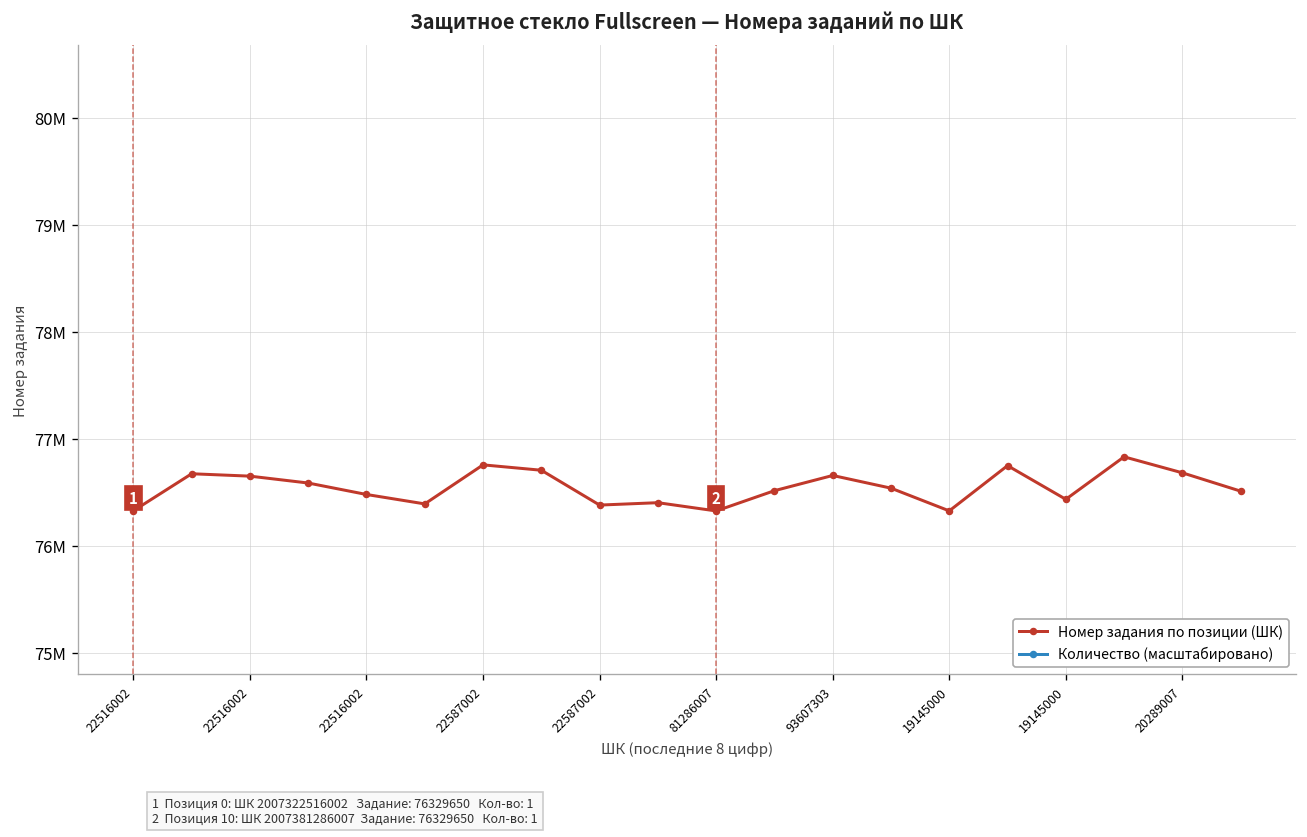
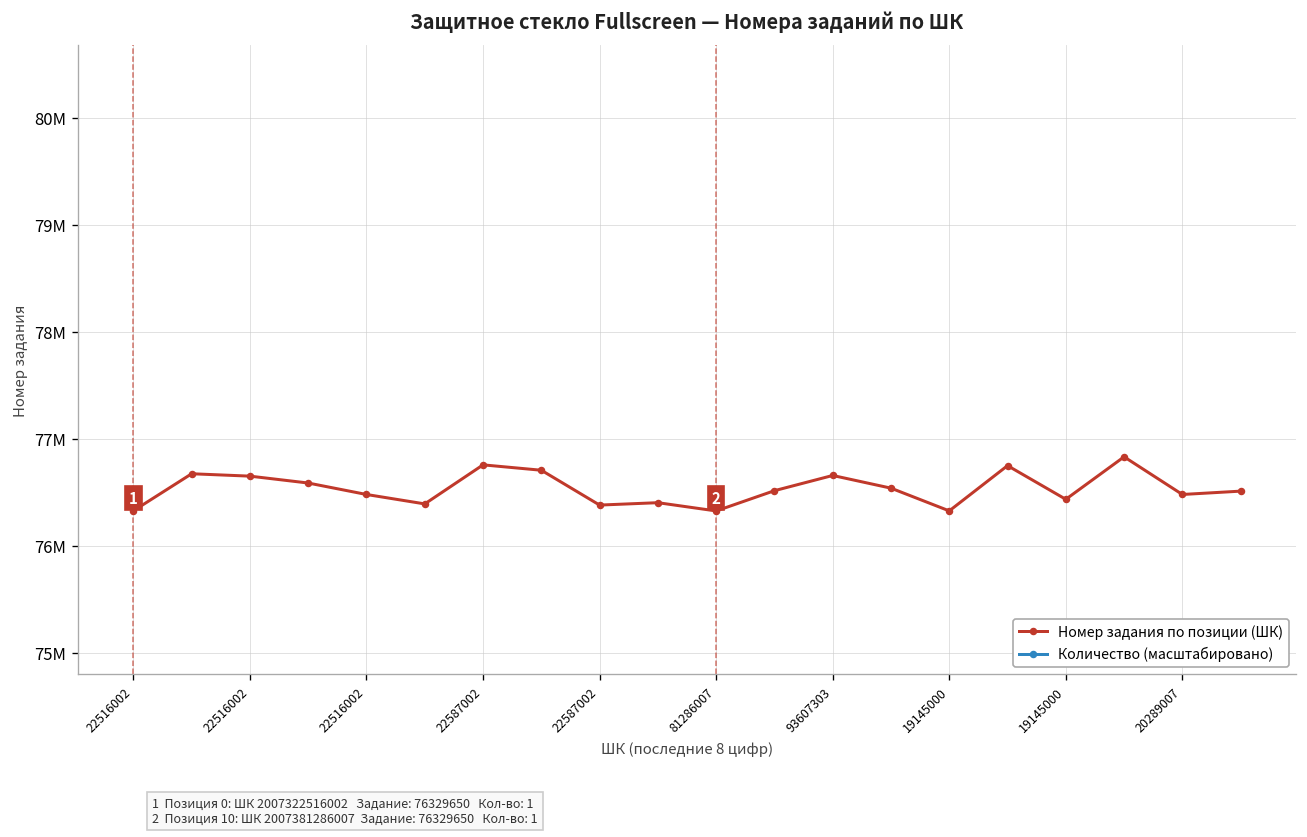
  {
    "Номер задания по позиции (ШК)": {
      "93607303": 76700000,
-     "20289007": 76700000
+     "20289007": 76500000
    }
  }
